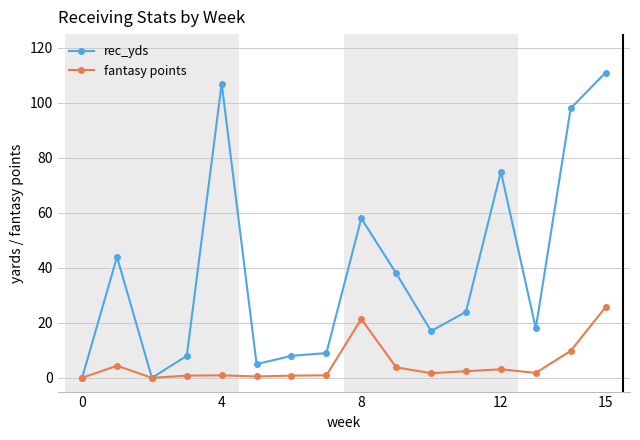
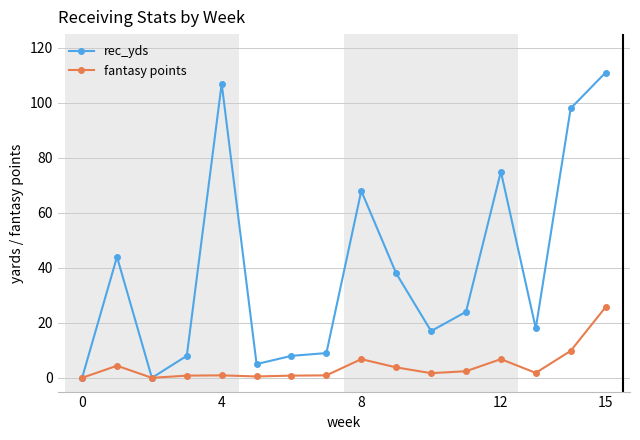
  {
    "rec_yds": {
      "4": 107,
-     "8": 58,
+     "8": 68,
      "12": 75,
      "15": 111
    },
    "fantasy points": {
      "4": 1,
-     "8": 21,
-     "12": 3,
+     "8": 7,
+     "12": 7,
      "15": 26
    }
  }
